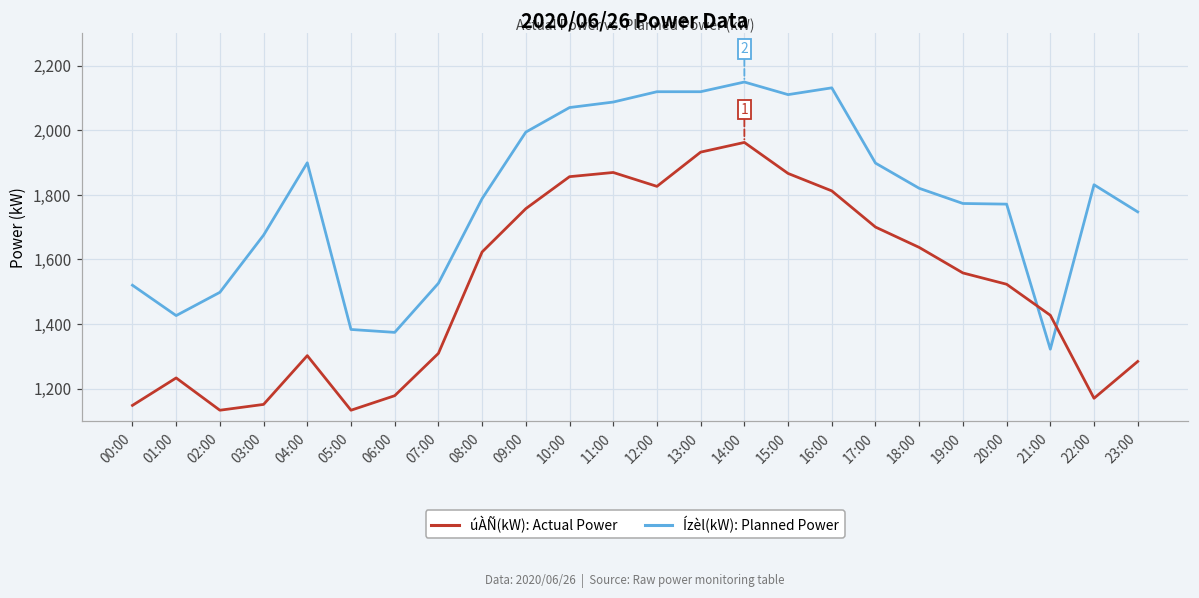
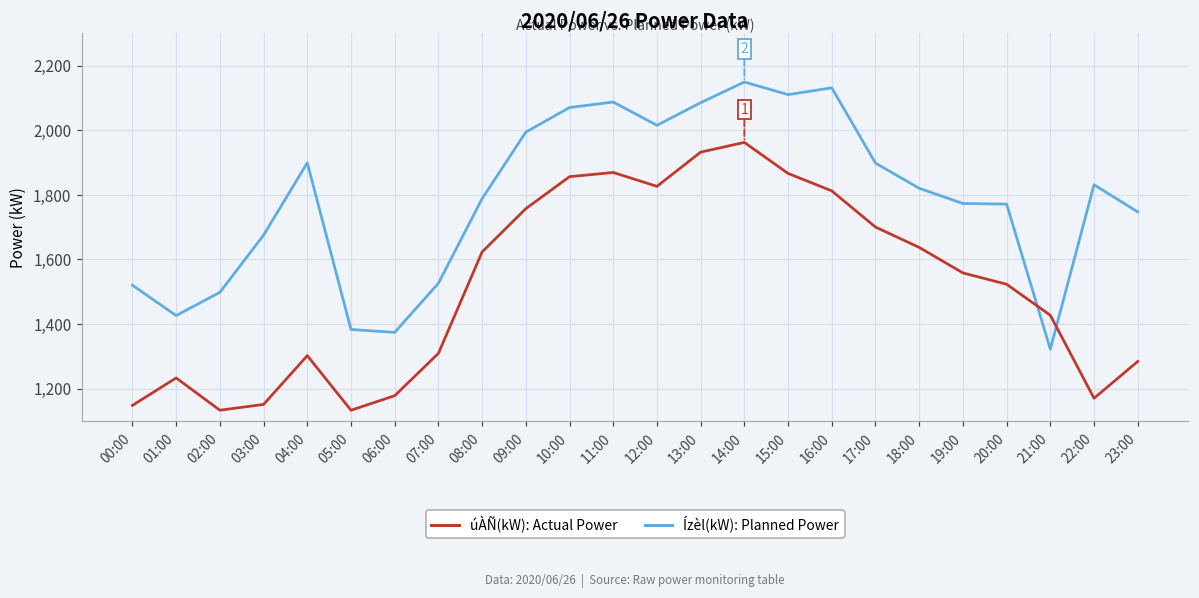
  {
    "Ízèl(kW): Planned Power": {
      "00:00": "1,520",
      "01:00": "1,430",
      "02:00": "1,500",
      "03:00": "1,680",
      "04:00": "1,900",
      "05:00": "1,380",
      "06:00": "1,370",
      "07:00": "1,530",
      "08:00": "1,790",
      "09:00": "1,990",
      "10:00": "2,070",
      "11:00": "2,090",
-     "12:00": "2,120",
-     "13:00": "2,120",
+     "12:00": "2,020",
+     "13:00": "2,090",
      "15:00": "2,110",
      "16:00": "2,130",
      "17:00": "1,900",
      "18:00": "1,820",
      "19:00": "1,770",
      "20:00": "1,770",
      "21:00": "1,320",
      "22:00": "1,830",
      "23:00": "1,750"
    },
    "úÀÑ(kW): Actual Power": {
      "00:00": "1,150",
      "01:00": "1,230",
      "02:00": "1,130",
      "03:00": "1,150",
      "04:00": "1,300",
      "05:00": "1,130",
      "06:00": "1,180",
      "07:00": "1,310",
      "08:00": "1,620",
      "09:00": "1,760",
      "10:00": "1,860",
      "11:00": "1,870",
      "12:00": "1,830",
      "13:00": "1,930",
      "14:00": "1,960",
      "15:00": "1,870",
      "16:00": "1,810",
      "17:00": "1,700",
      "18:00": "1,640",
      "19:00": "1,560",
      "20:00": "1,520",
      "21:00": "1,430",
      "22:00": "1,170",
      "23:00": "1,280"
    }
  }
